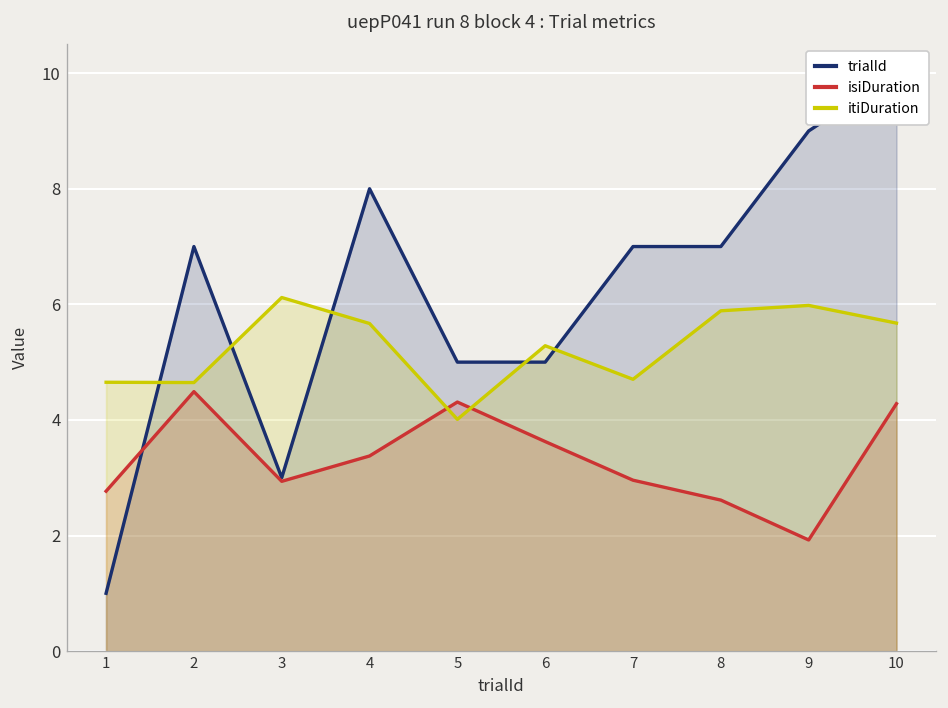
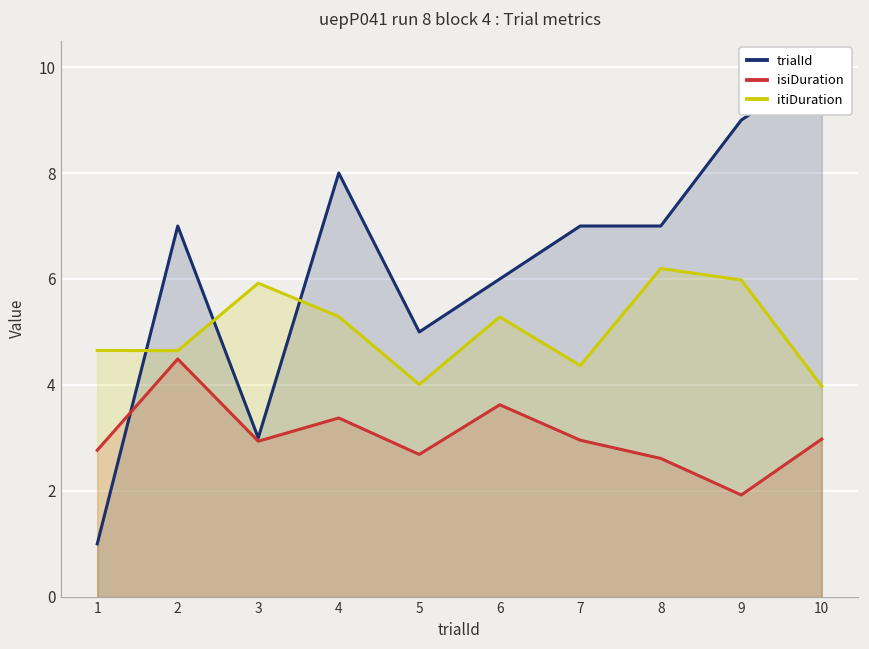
  {
    "trialId": {
      "1": 1,
      "2": 7,
      "3": 3,
      "4": 8,
      "5": 5,
-     "6": 5,
+     "6": 6,
      "7": 7,
      "8": 7,
      "9": 9
    },
    "isiDuration": {
      "1": 2.8,
      "2": 4.5,
      "3": 2.9,
      "4": 3.4,
-     "5": 4.3,
+     "5": 2.7,
      "6": 3.6,
      "7": 3.0,
      "8": 2.6,
      "9": 1.9,
-     "10": 4.3
+     "10": 3.0
    },
    "itiDuration": {
      "1": 4.7,
      "2": 4.6,
-     "3": 6.1,
-     "4": 5.7,
+     "3": 5.9,
+     "4": 5.3,
      "5": 4.0,
      "6": 5.3,
-     "7": 4.7,
-     "8": 5.9,
+     "7": 4.4,
+     "8": 6.2,
      "9": 6.0,
-     "10": 5.7
+     "10": 4.0
    }
  }
